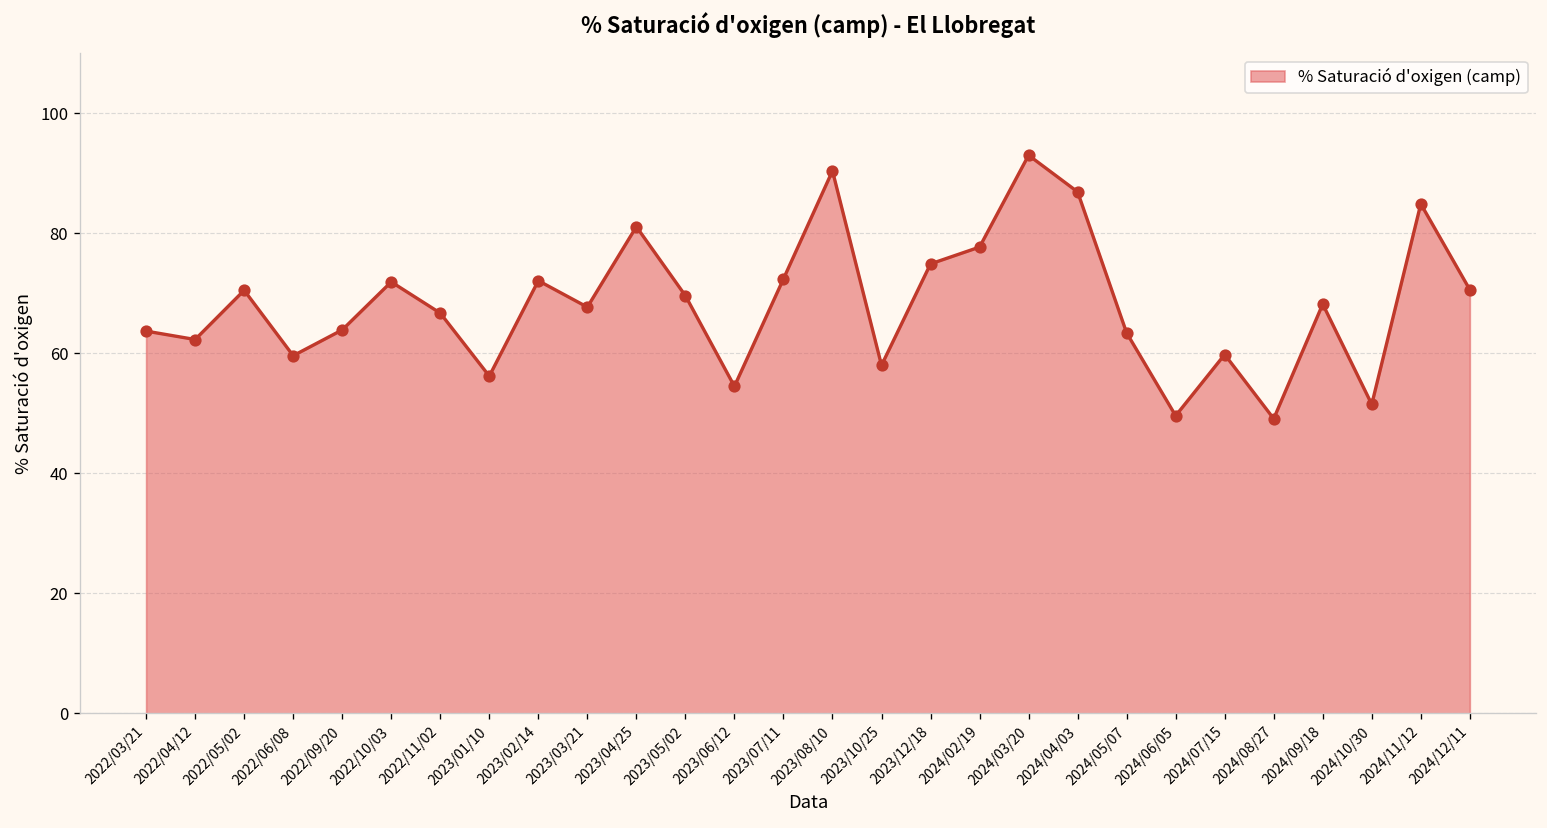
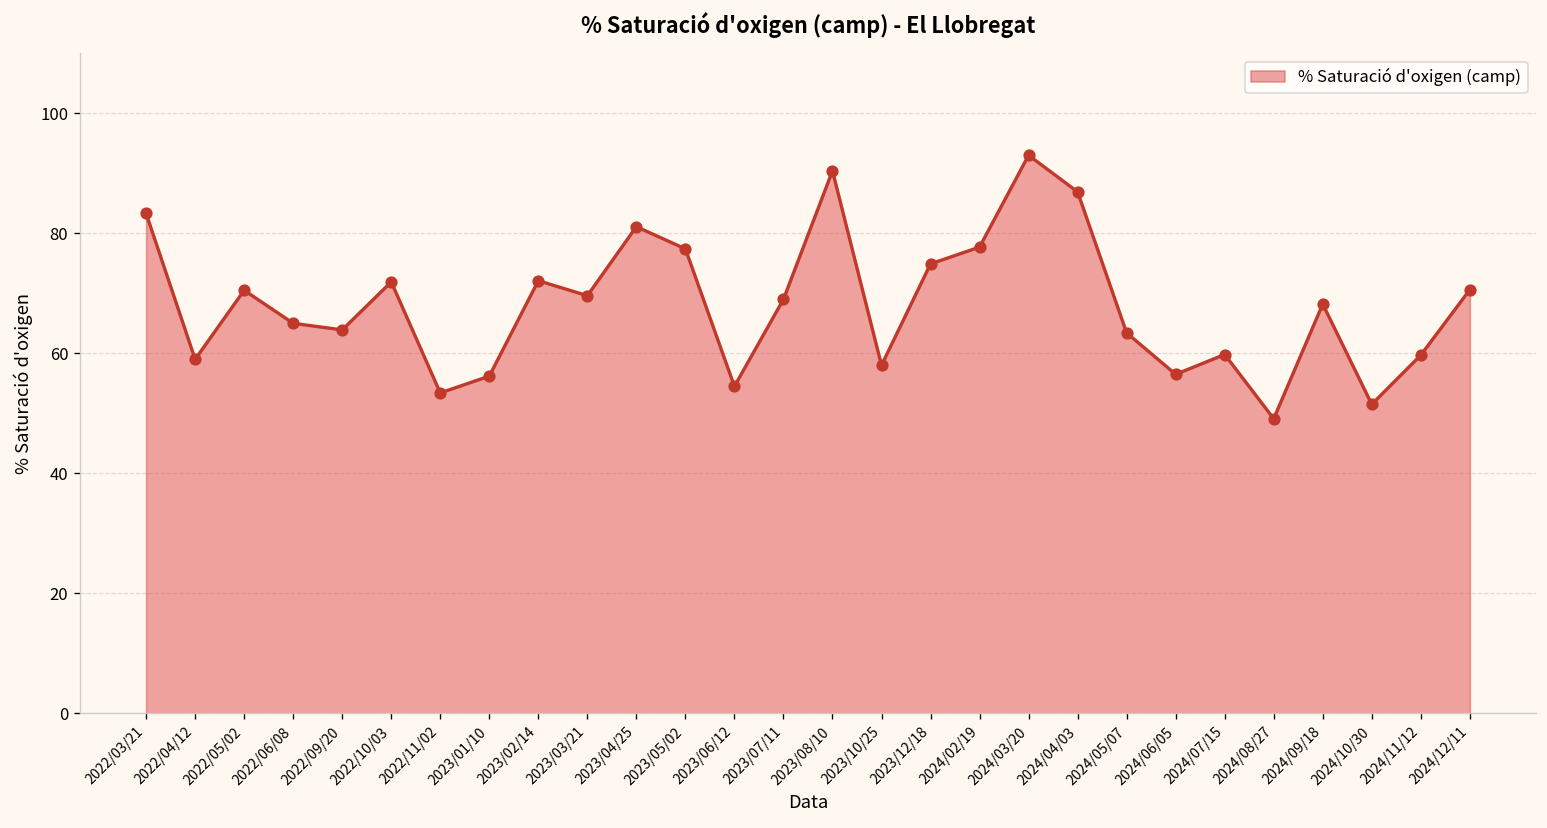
  {
-   "2022/03/21": 64,
-   "2022/04/12": 62,
+   "2022/03/21": 83,
+   "2022/04/12": 59,
    "2022/05/02": 71,
-   "2022/06/08": 60,
+   "2022/06/08": 65,
    "2022/09/20": 64,
    "2022/10/03": 72,
-   "2022/11/02": 67,
+   "2022/11/02": 53,
    "2023/01/10": 56,
    "2023/02/14": 72,
-   "2023/03/21": 68,
+   "2023/03/21": 70,
    "2023/04/25": 81,
-   "2023/05/02": 70,
+   "2023/05/02": 77,
    "2023/06/12": 55,
-   "2023/07/11": 72,
+   "2023/07/11": 69,
    "2023/08/10": 90,
    "2023/10/25": 58,
    "2023/12/18": 75,
    "2024/02/19": 78,
    "2024/03/20": 93,
    "2024/04/03": 87,
    "2024/05/07": 63,
-   "2024/06/05": 50,
+   "2024/06/05": 57,
    "2024/07/15": 60,
    "2024/08/27": 49,
    "2024/09/18": 68,
    "2024/10/30": 52,
-   "2024/11/12": 85,
+   "2024/11/12": 60,
    "2024/12/11": 71
  }
